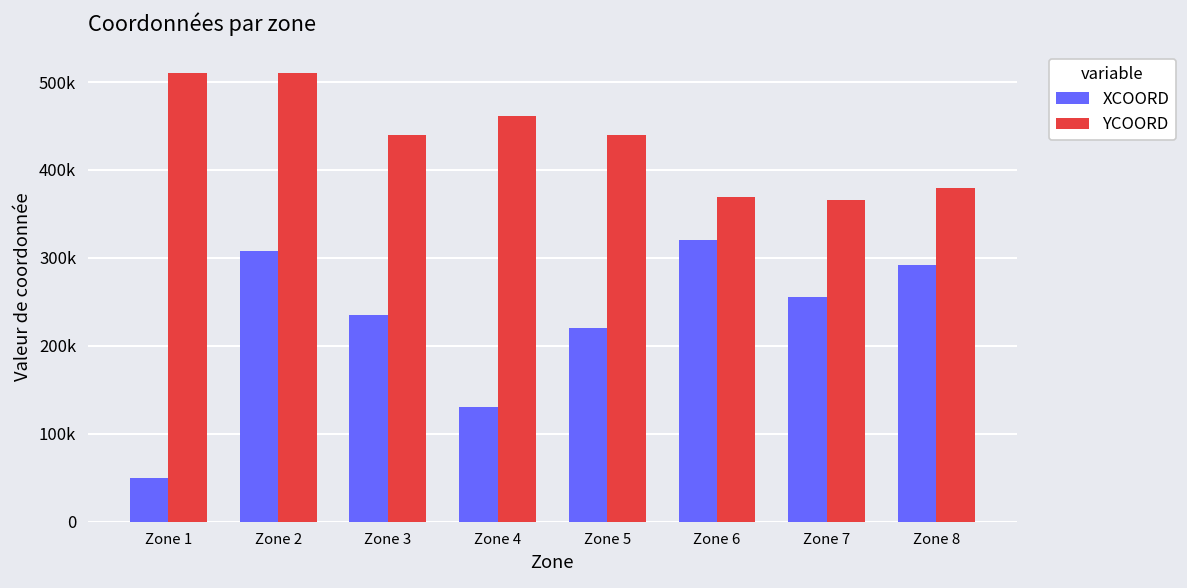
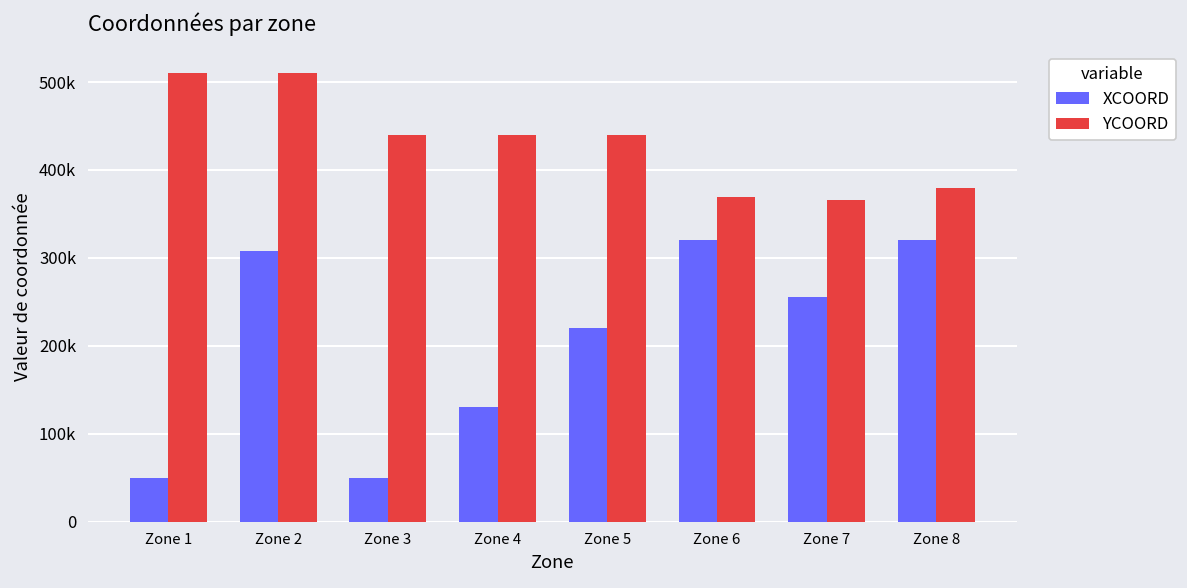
  {
    "XCOORD": {
      "Zone 1": 50000,
      "Zone 2": 310000,
-     "Zone 3": 240000,
+     "Zone 3": 50000,
      "Zone 4": 130000,
      "Zone 5": 220000,
      "Zone 6": 320000,
      "Zone 7": 260000,
-     "Zone 8": 290000
+     "Zone 8": 320000
    },
    "YCOORD": {
      "Zone 1": 510000,
      "Zone 2": 510000,
      "Zone 3": 440000,
-     "Zone 4": 460000,
+     "Zone 4": 440000,
      "Zone 5": 440000,
      "Zone 6": 370000,
      "Zone 7": 370000,
      "Zone 8": 380000
    }
  }
